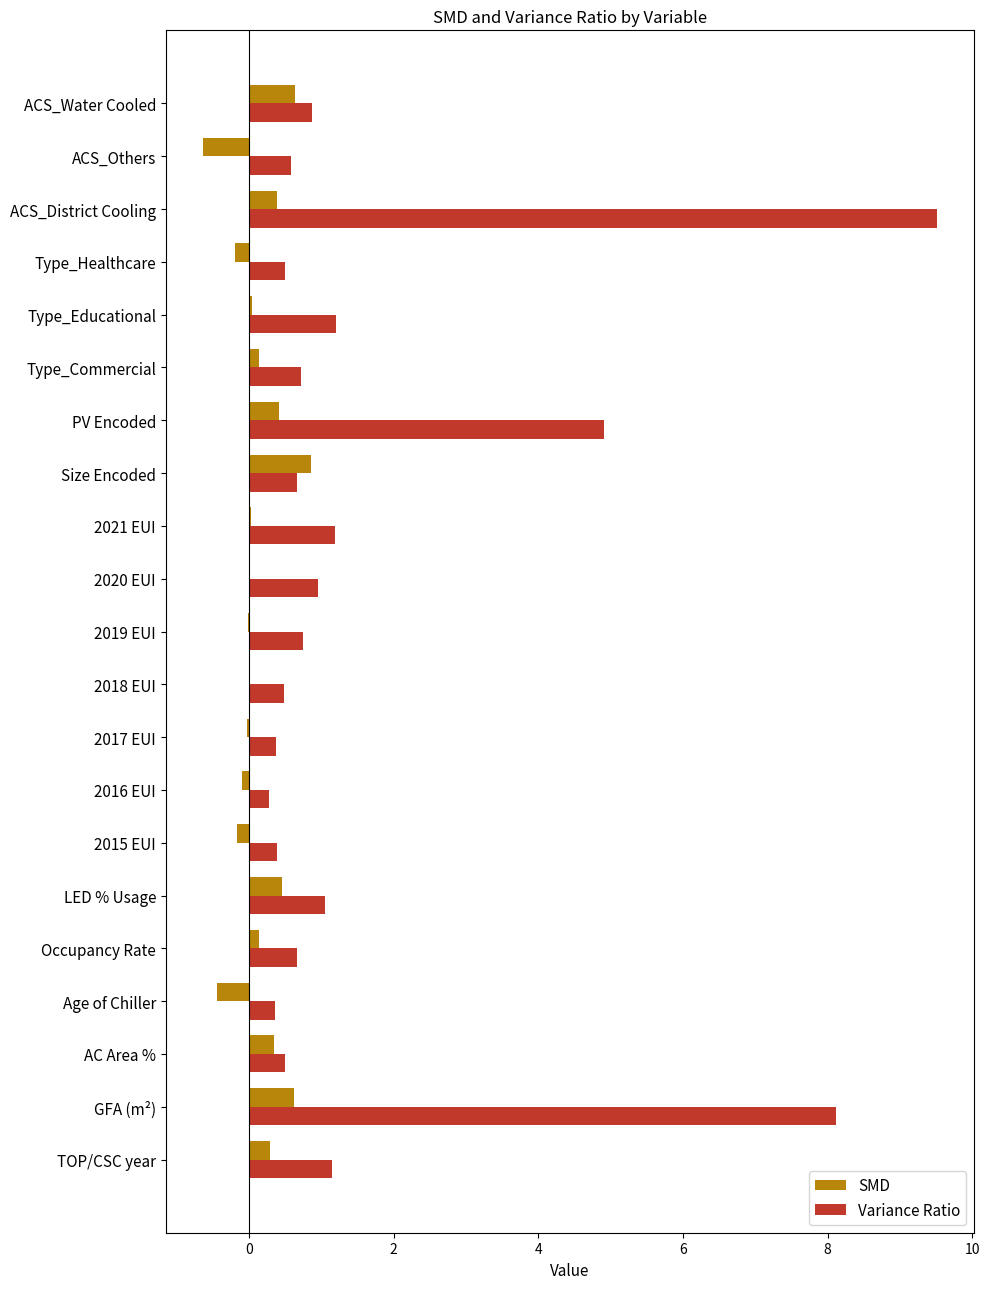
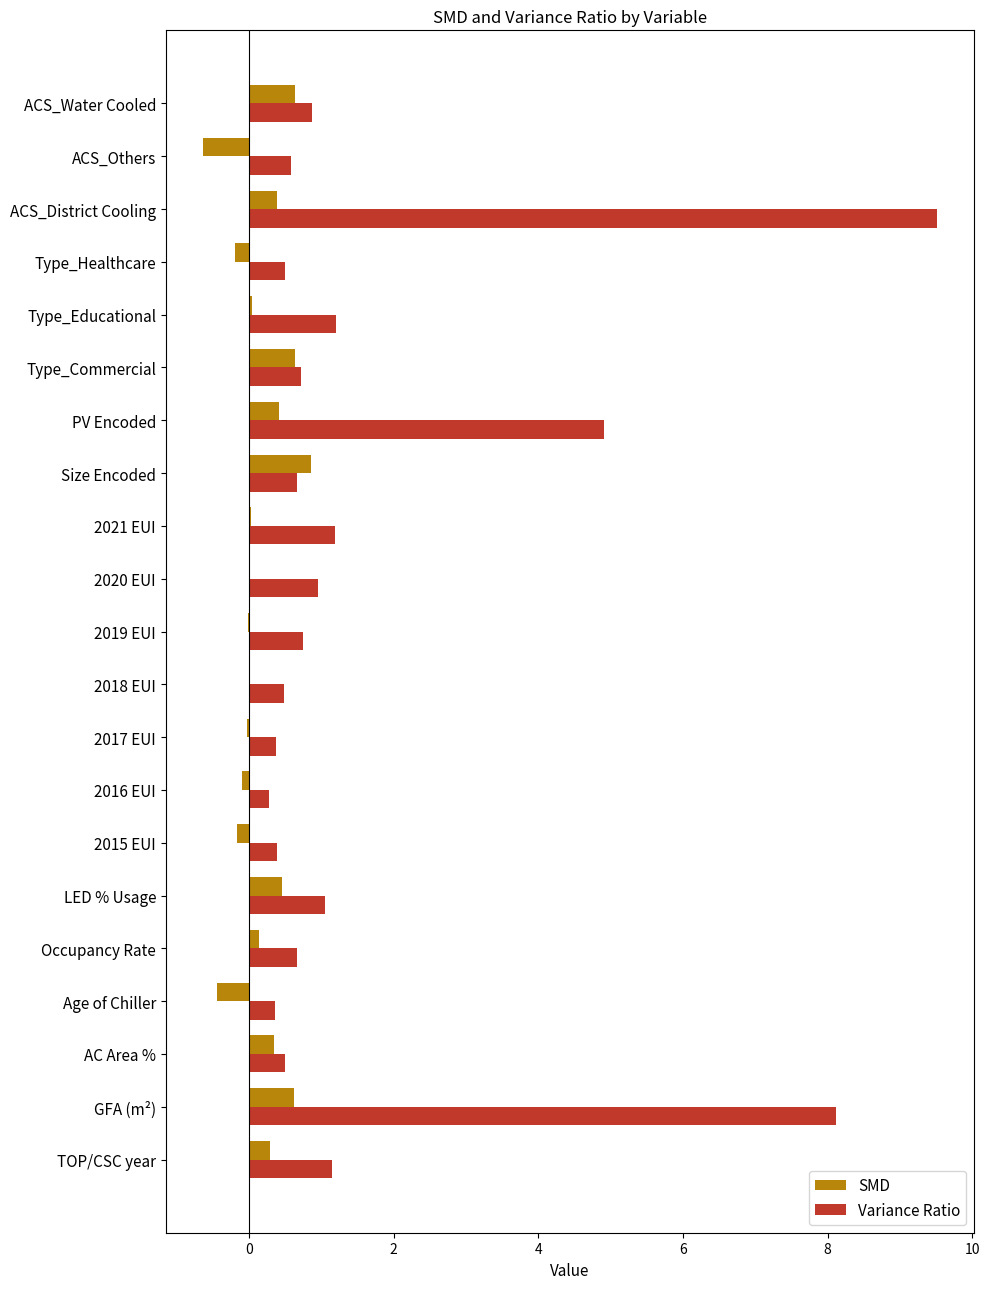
  {
    "SMD": {
      "ACS_Water Cooled": 0.6,
      "ACS_Others": -0.6,
      "ACS_District Cooling": 0.4,
      "Type_Healthcare": -0.2,
      "Type_Educational": 0.0,
-     "Type_Commercial": 0.1,
+     "Type_Commercial": 0.6,
      "PV Encoded": 0.4,
      "Size Encoded": 0.9,
      "2016 EUI": -0.1,
      "2015 EUI": -0.2,
      "LED % Usage": 0.5,
      "Occupancy Rate": 0.1,
      "Age of Chiller": -0.4,
      "AC Area %": 0.3,
      "GFA (m²)": 0.6,
      "TOP/CSC year": 0.3
    },
    "Variance Ratio": {
      "ACS_Water Cooled": 0.9,
      "ACS_Others": 0.6,
      "ACS_District Cooling": 9.5,
      "Type_Healthcare": 0.5,
      "Type_Educational": 1.2,
      "Type_Commercial": 0.7,
      "PV Encoded": 4.9,
      "Size Encoded": 0.7,
      "2021 EUI": 1.2,
      "2020 EUI": 1.0,
      "2019 EUI": 0.8,
      "2018 EUI": 0.5,
      "2017 EUI": 0.4,
      "2016 EUI": 0.3,
      "2015 EUI": 0.4,
      "LED % Usage": 1.1,
      "Occupancy Rate": 0.7,
      "Age of Chiller": 0.4,
      "AC Area %": 0.5,
      "GFA (m²)": 8.1,
      "TOP/CSC year": 1.1
    }
  }
